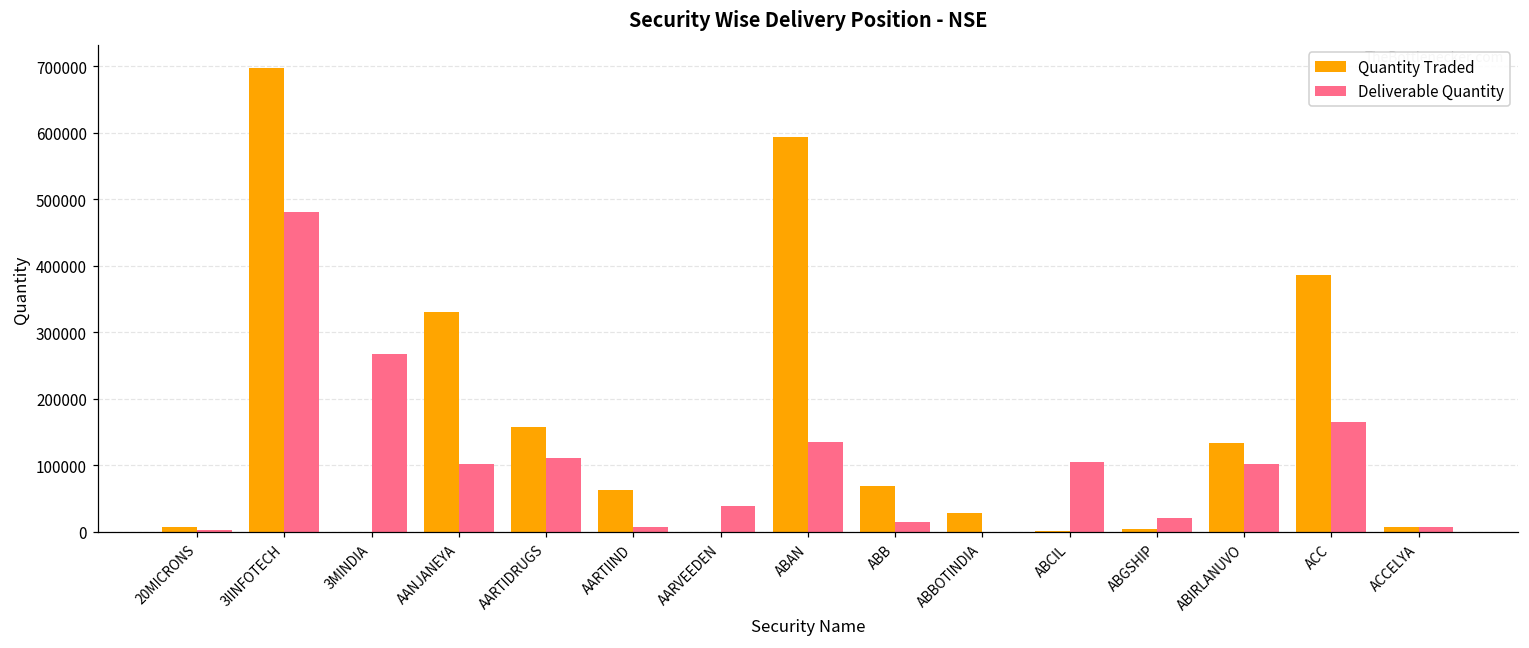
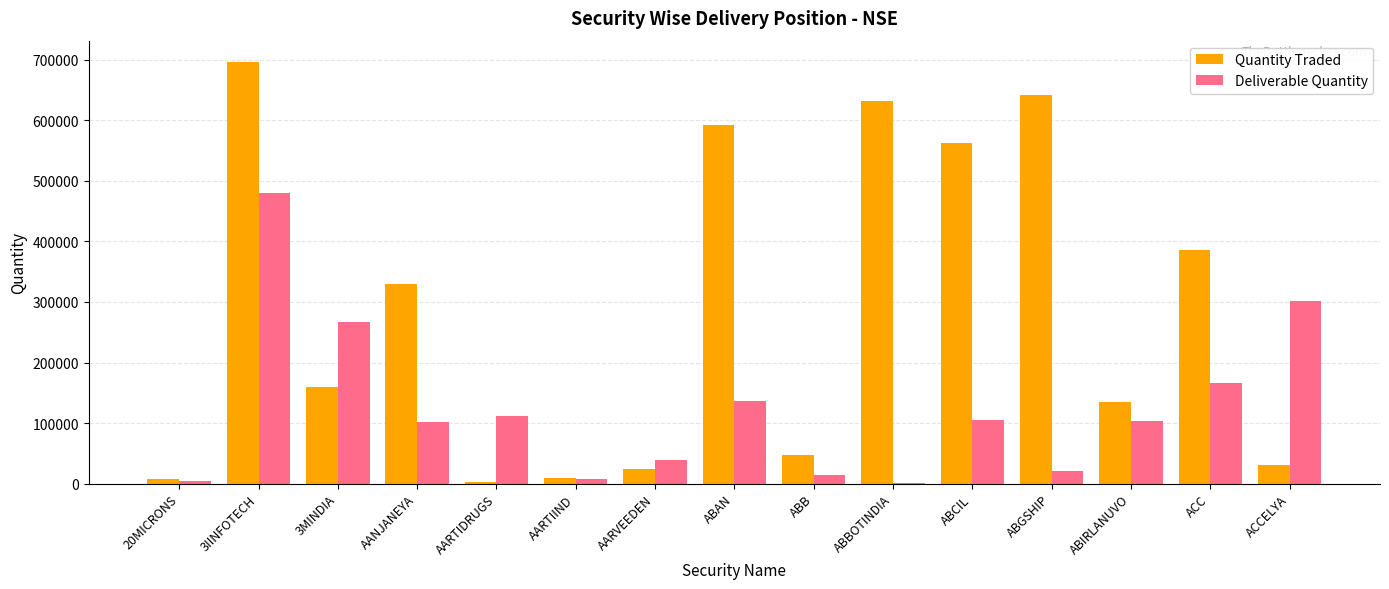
  {
    "Quantity Traded": {
      "20MICRONS": 10000,
      "3IINFOTECH": 700000,
-     "3MINDIA": 0,
+     "3MINDIA": 160000,
      "AANJANEYA": 330000,
-     "AARTIDRUGS": 160000,
-     "AARTIIND": 60000,
-     "AARVEEDEN": 0,
+     "AARTIDRUGS": 0,
+     "AARTIIND": 10000,
+     "AARVEEDEN": 20000,
      "ABAN": 590000,
-     "ABB": 70000,
-     "ABBOTINDIA": 30000,
-     "ABCIL": 0,
-     "ABGSHIP": 0,
+     "ABB": 50000,
+     "ABBOTINDIA": 630000,
+     "ABCIL": 560000,
+     "ABGSHIP": 640000,
      "ABIRLANUVO": 130000,
      "ACC": 390000,
-     "ACCELYA": 10000
+     "ACCELYA": 30000
    },
    "Deliverable Quantity": {
      "3IINFOTECH": 480000,
      "3MINDIA": 270000,
      "AANJANEYA": 100000,
      "AARTIDRUGS": 110000,
      "AARTIIND": 10000,
      "AARVEEDEN": 40000,
      "ABAN": 140000,
      "ABB": 10000,
      "ABCIL": 110000,
      "ABGSHIP": 20000,
      "ABIRLANUVO": 100000,
      "ACC": 170000,
-     "ACCELYA": 10000
+     "ACCELYA": 300000
    }
  }
